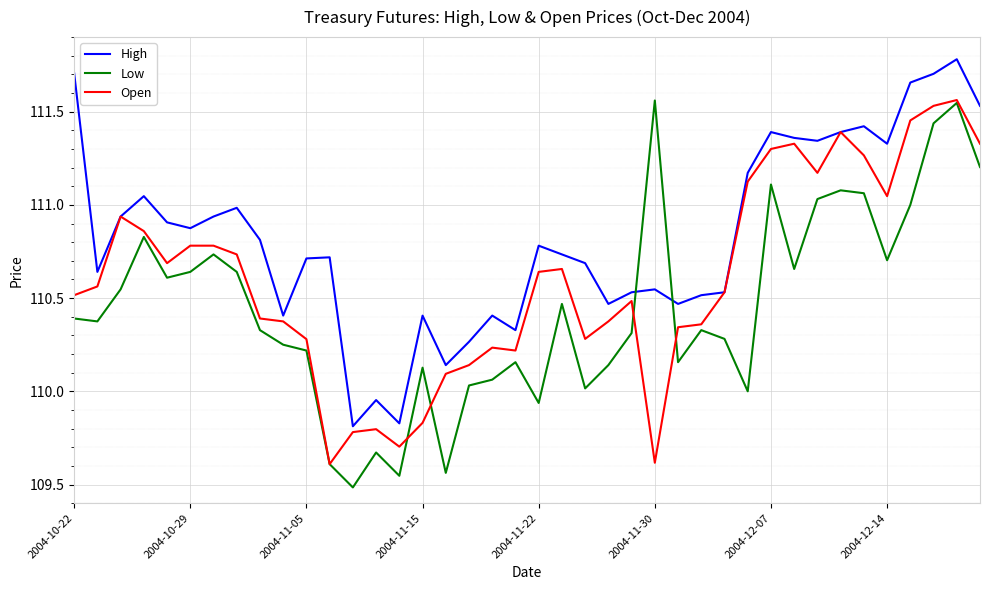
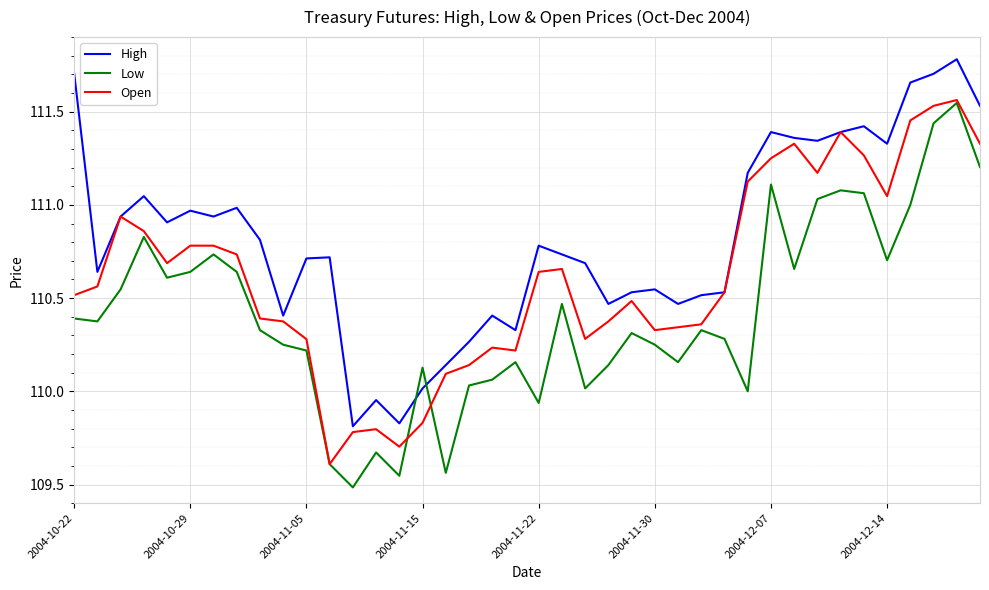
  {
    "High": {
      "2004-10-22": 111.71,
-     "2004-10-29": 110.88,
+     "2004-10-29": 110.97,
      "2004-11-05": 110.71,
-     "2004-11-15": 110.41,
+     "2004-11-15": 110.02,
      "2004-11-22": 110.78,
      "2004-11-30": 110.55,
      "2004-12-07": 111.39,
      "2004-12-14": 111.33
    },
    "Low": {
      "2004-10-22": 110.39,
      "2004-10-29": 110.64,
      "2004-11-05": 110.22,
      "2004-11-15": 110.13,
      "2004-11-22": 109.94,
-     "2004-11-30": 111.56,
+     "2004-11-30": 110.25,
      "2004-12-07": 111.11,
      "2004-12-14": 110.70
    },
    "Open": {
      "2004-10-22": 110.52,
      "2004-10-29": 110.78,
      "2004-11-05": 110.28,
      "2004-11-15": 109.83,
      "2004-11-22": 110.64,
-     "2004-11-30": 109.62,
-     "2004-12-07": 111.30,
+     "2004-11-30": 110.33,
+     "2004-12-07": 111.25,
      "2004-12-14": 111.05
    }
  }
